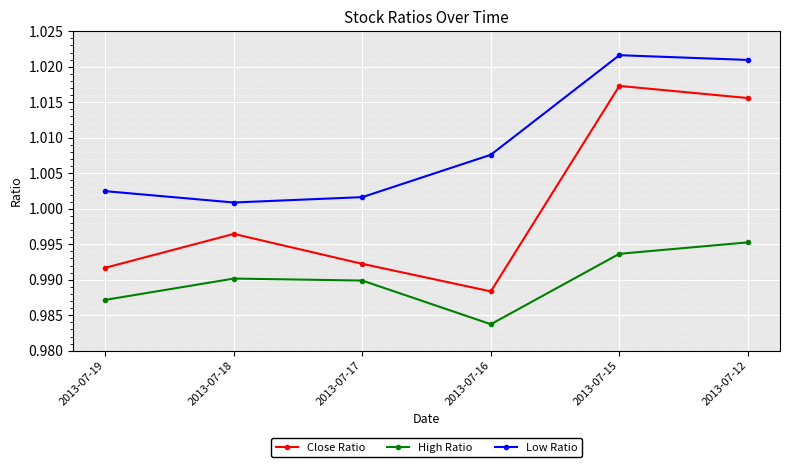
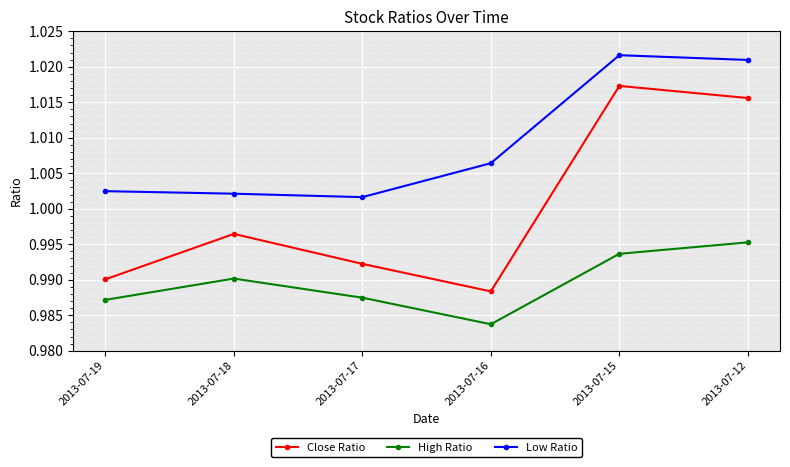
  {
    "Close Ratio": {
-     "2013-07-19": 0.992,
+     "2013-07-19": 0.990,
      "2013-07-18": 0.996,
      "2013-07-17": 0.992,
      "2013-07-16": 0.988,
      "2013-07-15": 1.017,
      "2013-07-12": 1.016
    },
    "High Ratio": {
      "2013-07-19": 0.987,
      "2013-07-18": 0.990,
-     "2013-07-17": 0.990,
+     "2013-07-17": 0.987,
      "2013-07-16": 0.984,
      "2013-07-15": 0.994,
      "2013-07-12": 0.995
    },
    "Low Ratio": {
      "2013-07-19": 1.002,
-     "2013-07-18": 1.001,
+     "2013-07-18": 1.002,
      "2013-07-17": 1.002,
-     "2013-07-16": 1.008,
+     "2013-07-16": 1.006,
      "2013-07-15": 1.022,
      "2013-07-12": 1.021
    }
  }
